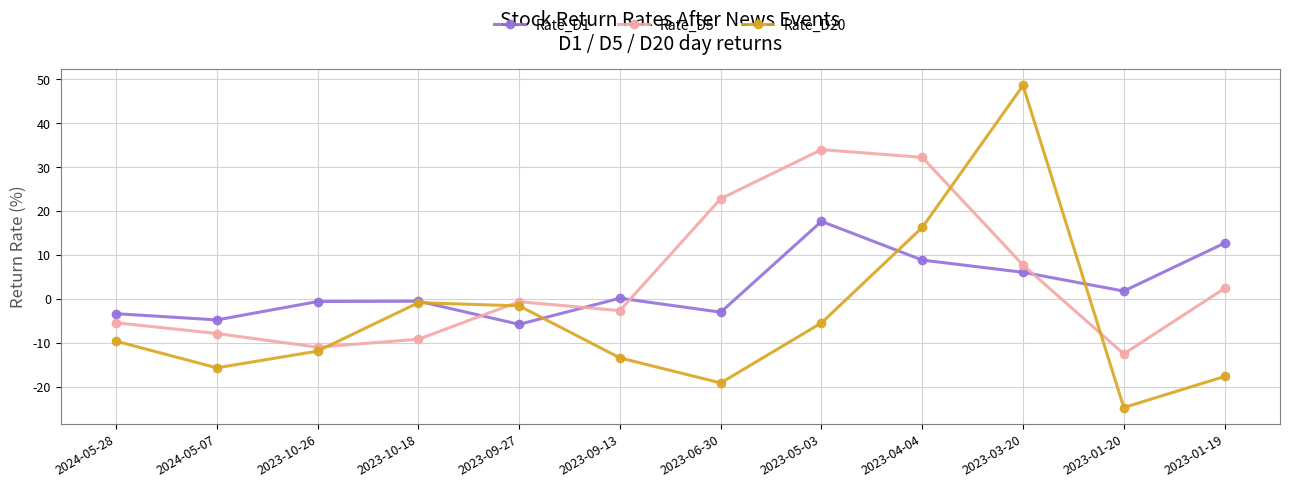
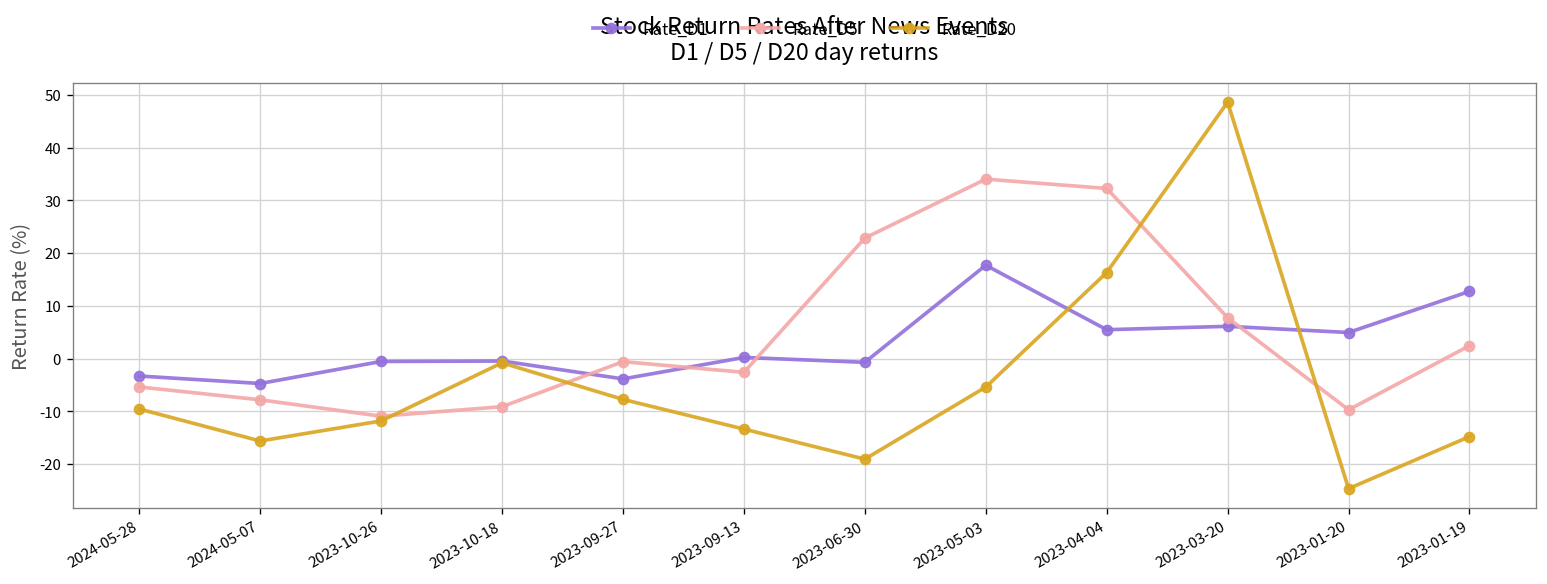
  {
    "Rate_D1": {
      "2024-05-28": -3,
      "2024-05-07": -5,
      "2023-10-26": -1,
-     "2023-09-27": -6,
+     "2023-09-27": -4,
      "2023-09-13": 0,
-     "2023-06-30": -3,
+     "2023-06-30": -1,
      "2023-05-03": 18,
-     "2023-04-04": 9,
+     "2023-04-04": 5,
      "2023-03-20": 6,
-     "2023-01-20": 2,
+     "2023-01-20": 5,
      "2023-01-19": 13
    },
    "Rate_D5": {
      "2024-05-28": -5,
      "2024-05-07": -8,
      "2023-10-26": -11,
      "2023-10-18": -9,
      "2023-09-27": -1,
      "2023-09-13": -3,
      "2023-06-30": 23,
      "2023-05-03": 34,
      "2023-04-04": 32,
      "2023-03-20": 8,
-     "2023-01-20": -12,
+     "2023-01-20": -10,
      "2023-01-19": 2
    },
    "Rate_D20": {
      "2024-05-28": -10,
      "2024-05-07": -16,
      "2023-10-26": -12,
-     "2023-09-27": -2,
+     "2023-09-27": -8,
      "2023-09-13": -13,
      "2023-06-30": -19,
      "2023-05-03": -5,
      "2023-04-04": 16,
      "2023-03-20": 49,
      "2023-01-20": -25,
-     "2023-01-19": -18
+     "2023-01-19": -15
    }
  }
